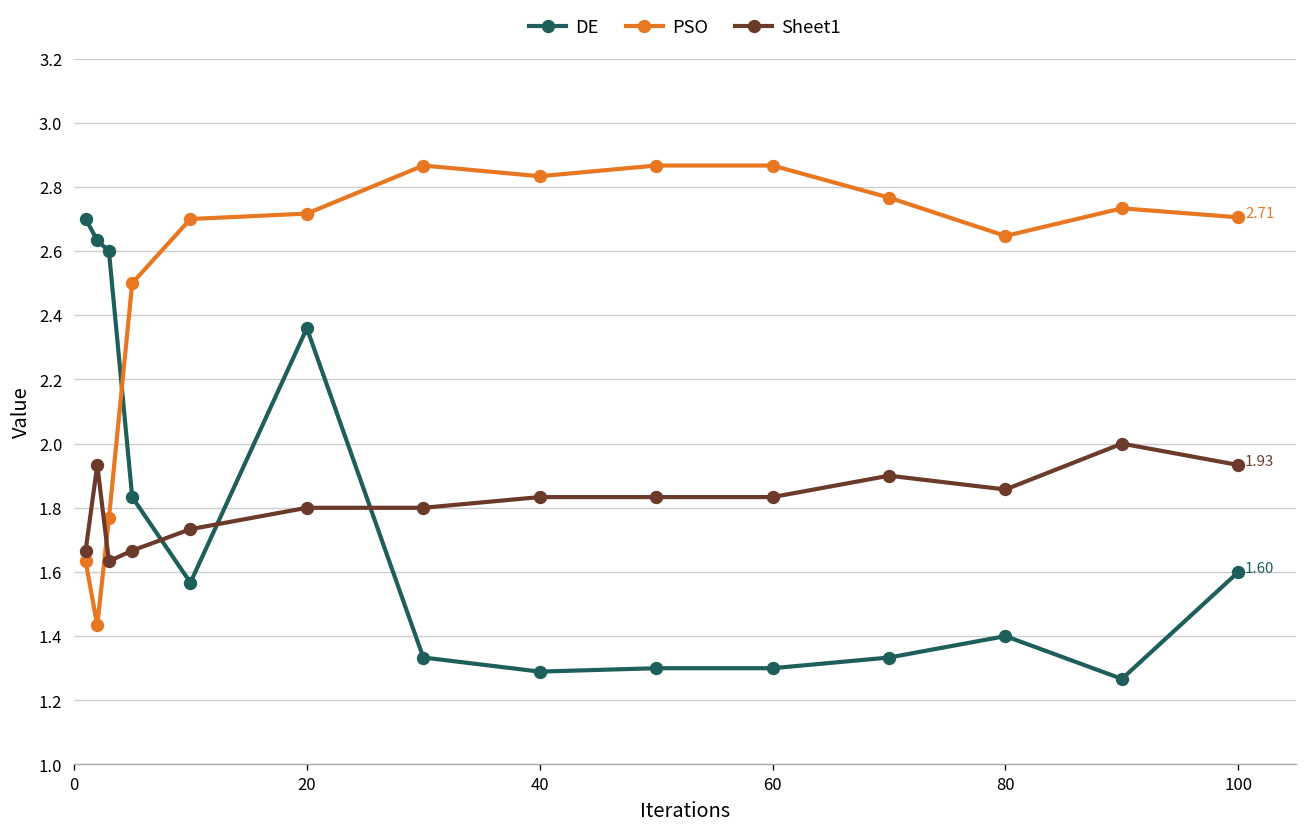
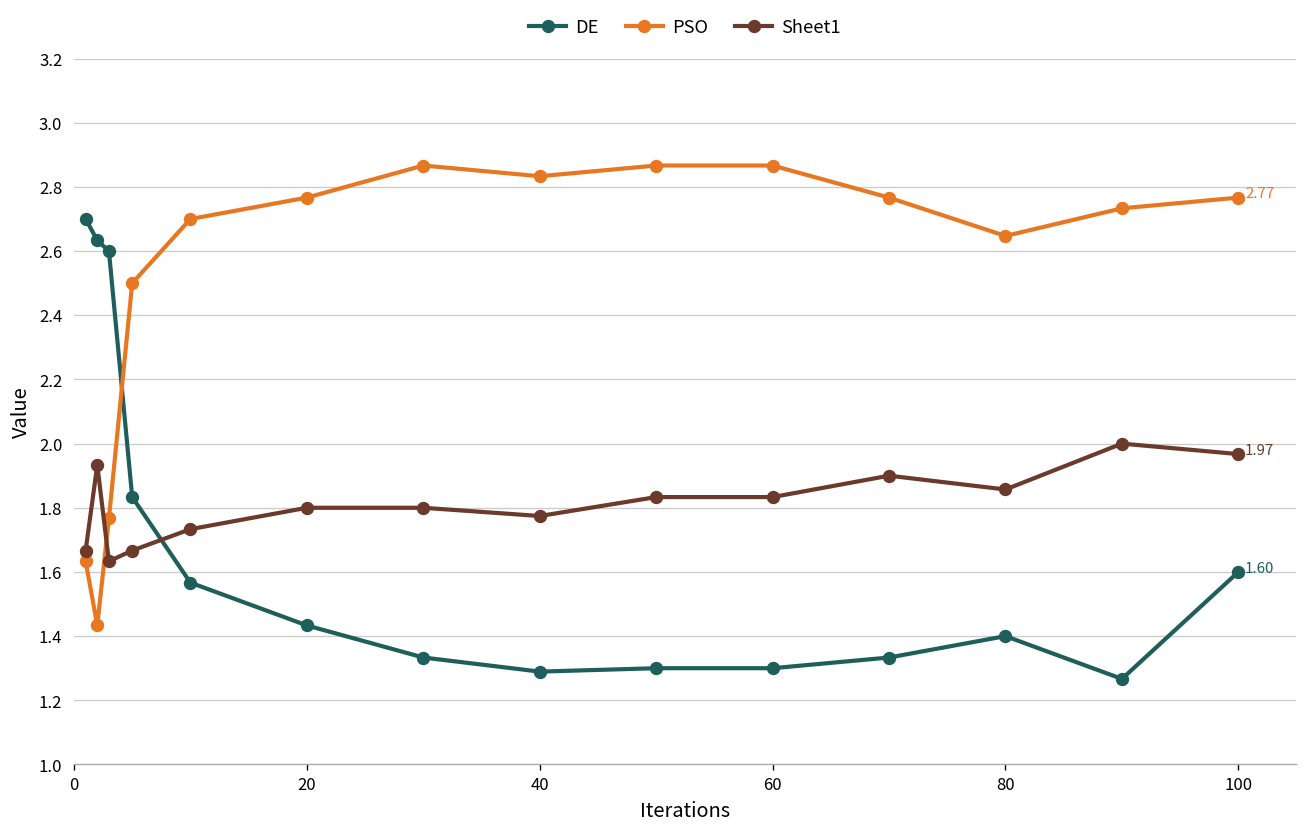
  {
    "DE": {
-     "20": 2.36,
+     "20": 1.43,
      "40": 1.29,
      "60": 1.30,
      "80": 1.40
    },
    "PSO": {
-     "20": 2.72,
-     "100": 2.71
+     "20": 2.77,
+     "100": 2.77
    },
    "Sheet1": {
-     "40": 1.83,
-     "100": 1.93
+     "40": 1.77,
+     "100": 1.97
    }
  }
